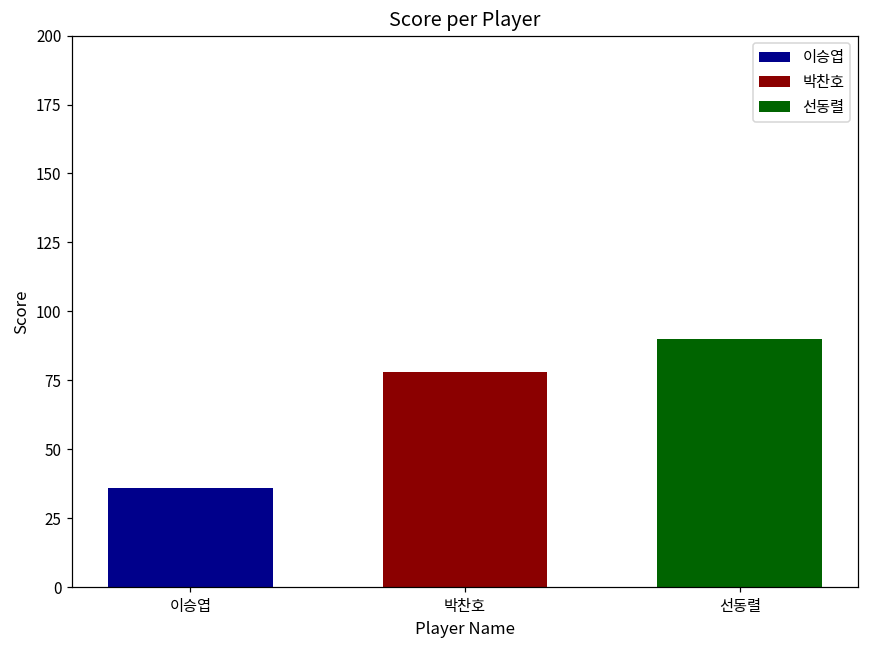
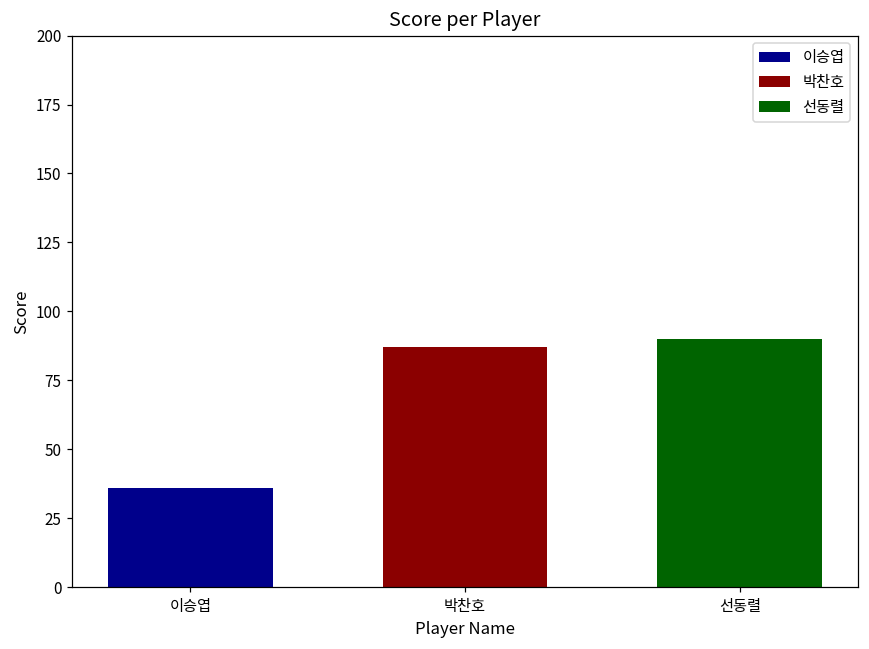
  {
    "이승엽": 36,
-   "박찬호": 78,
+   "박찬호": 87,
    "선동렬": 90
  }
